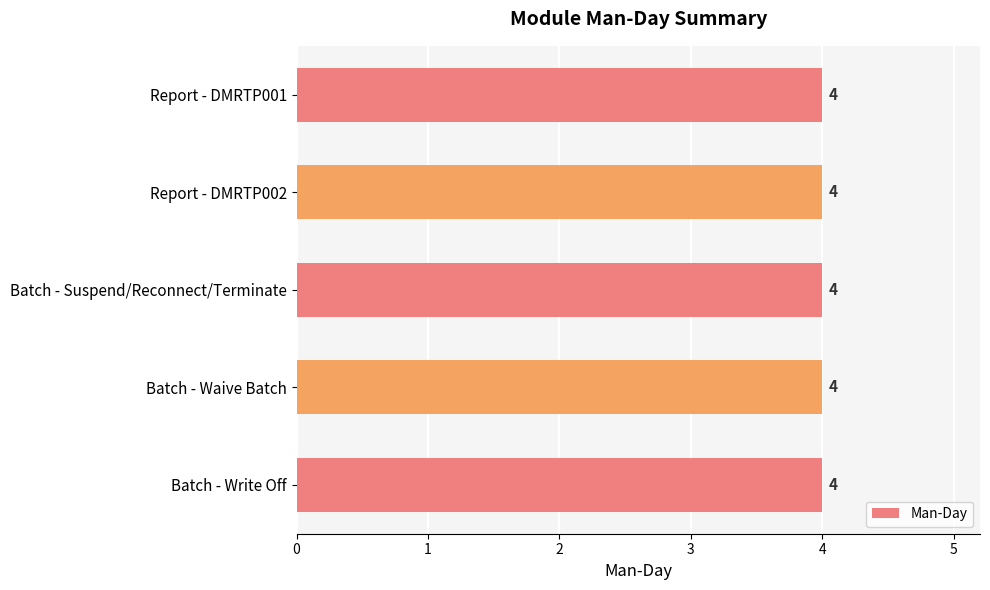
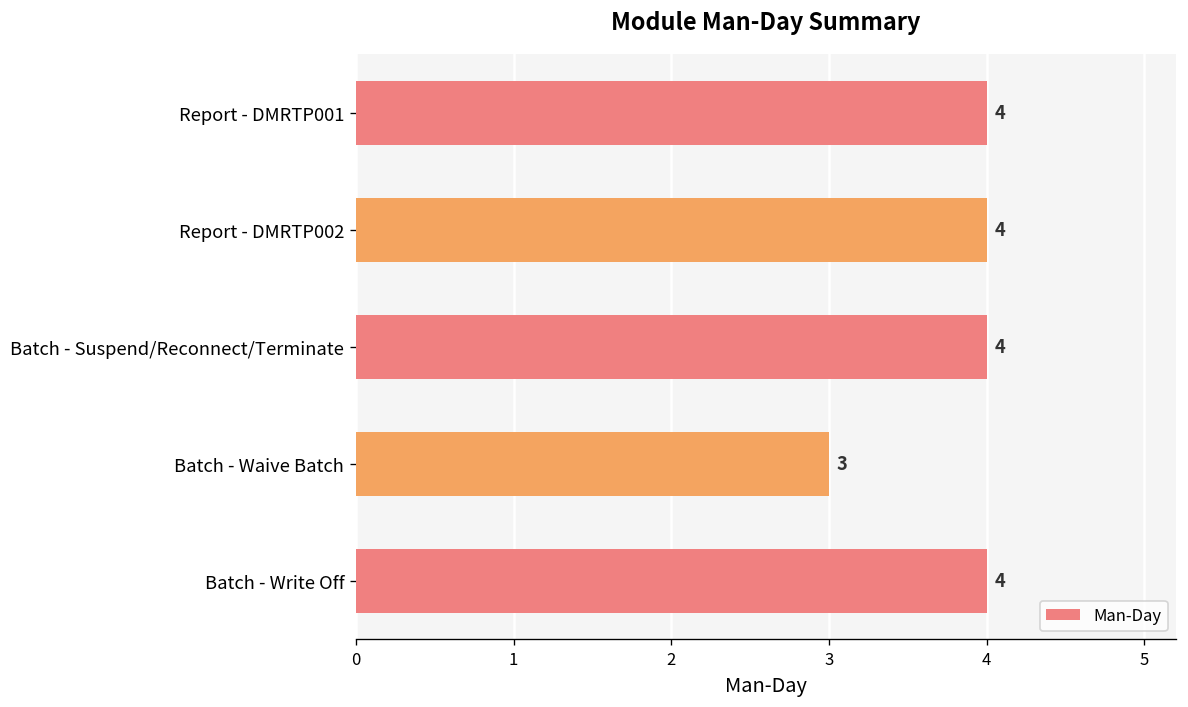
  {
    "Report - DMRTP001": 4,
    "Report - DMRTP002": 4,
    "Batch - Suspend/Reconnect/Terminate": 4,
-   "Batch - Waive Batch": 4,
+   "Batch - Waive Batch": 3,
    "Batch - Write Off": 4
  }
